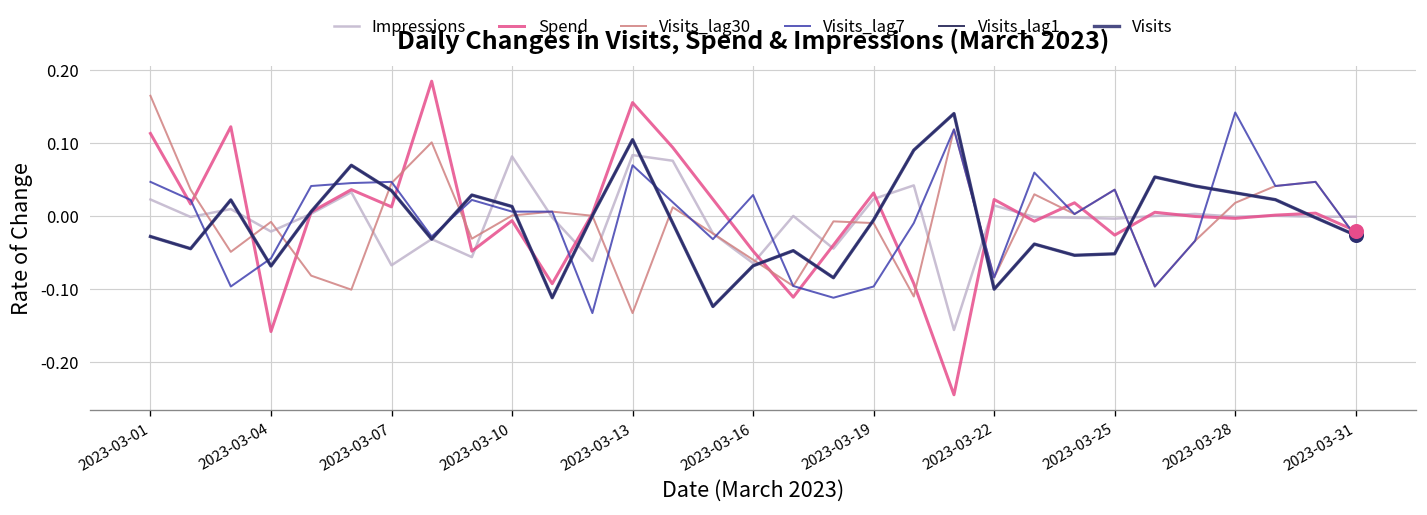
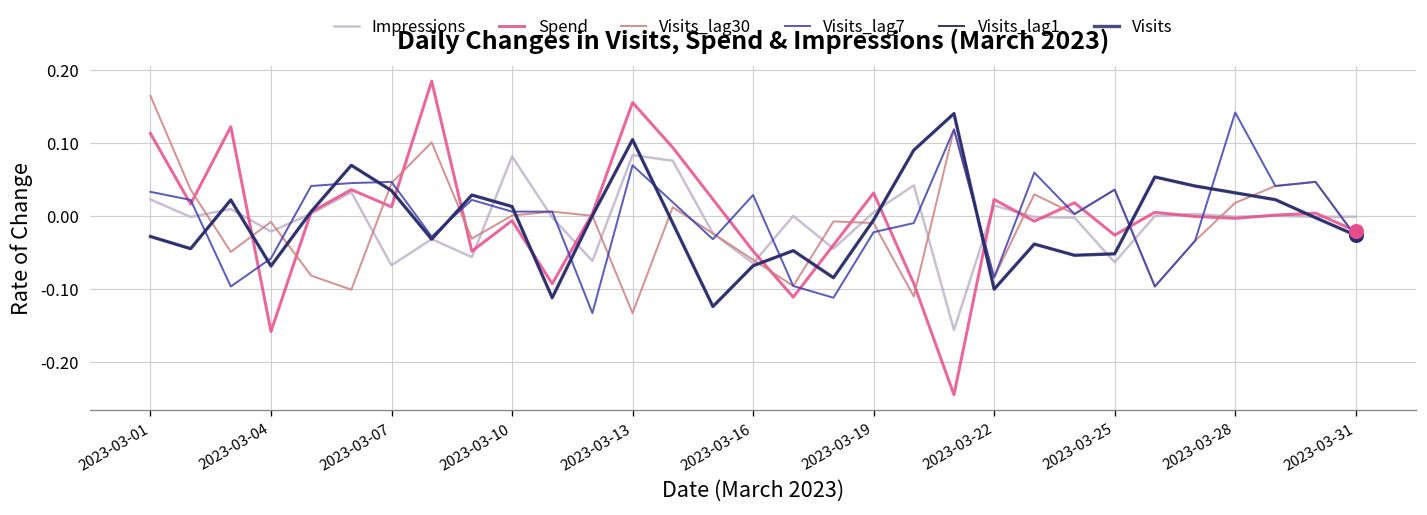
  {
    "Impressions": {
      "2023-03-01": 0.02,
      "2023-03-04": -0.02,
      "2023-03-07": -0.07,
      "2023-03-10": 0.08,
      "2023-03-13": 0.08,
-     "2023-03-19": 0.02,
+     "2023-03-19": 0.01,
      "2023-03-22": 0.01,
-     "2023-03-25": 0.00,
+     "2023-03-25": -0.06,
      "2023-03-31": 0.00
    },
    "Visits_lag7": {
-     "2023-03-01": 0.05,
+     "2023-03-01": 0.03,
      "2023-03-04": -0.06,
      "2023-03-10": 0.01,
      "2023-03-13": 0.07,
      "2023-03-16": 0.03,
-     "2023-03-19": -0.10,
+     "2023-03-19": -0.02,
      "2023-03-28": 0.14
    }
  }
